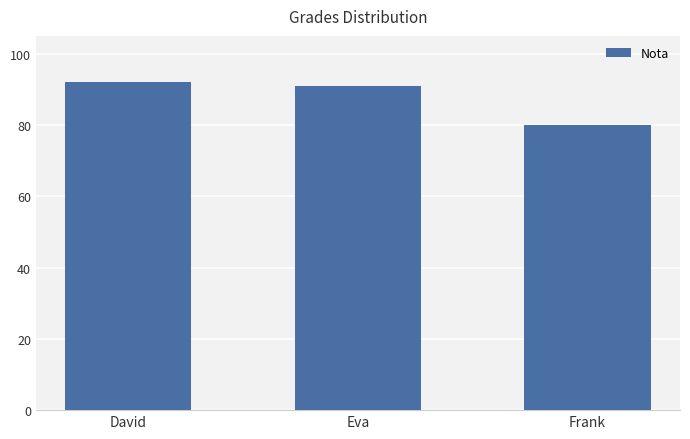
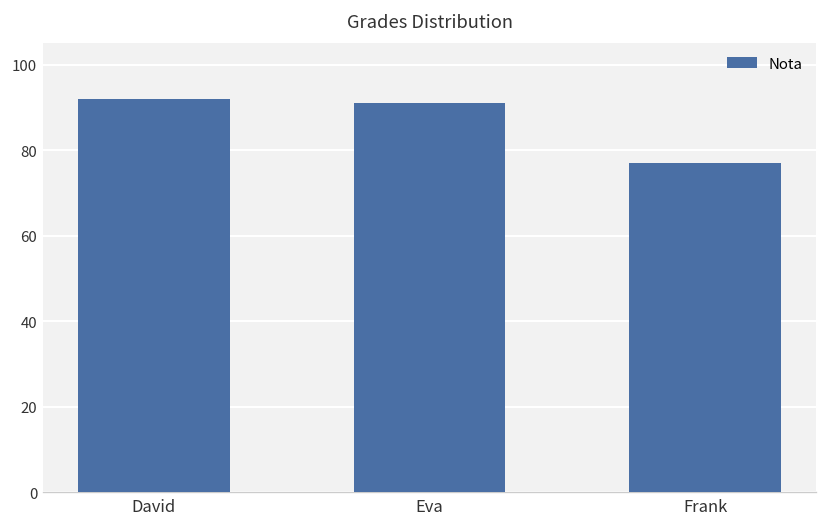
  {
    "David": 92,
    "Eva": 91,
-   "Frank": 80
+   "Frank": 77
  }
